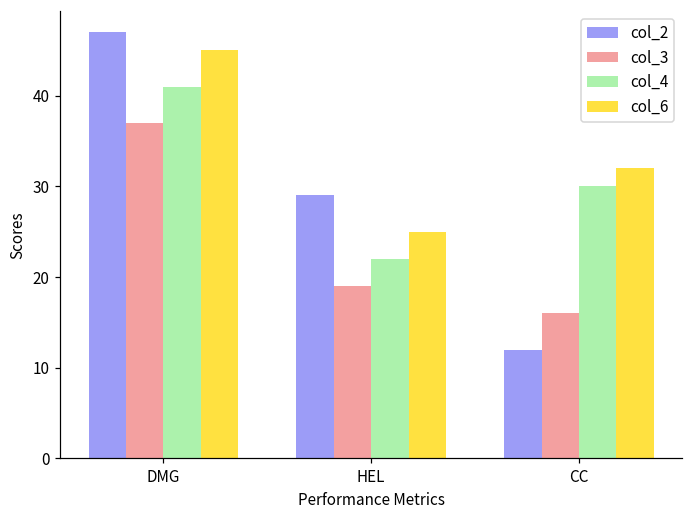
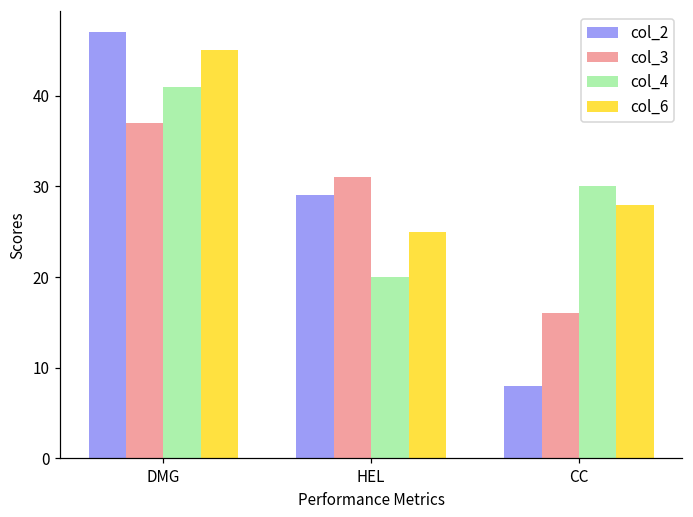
  {
    "col_2": {
      "DMG": 47,
      "HEL": 29,
-     "CC": 12
+     "CC": 8
    },
    "col_3": {
      "DMG": 37,
-     "HEL": 19,
+     "HEL": 31,
      "CC": 16
    },
    "col_4": {
      "DMG": 41,
-     "HEL": 22,
+     "HEL": 20,
      "CC": 30
    },
    "col_6": {
      "DMG": 45,
      "HEL": 25,
-     "CC": 32
+     "CC": 28
    }
  }
